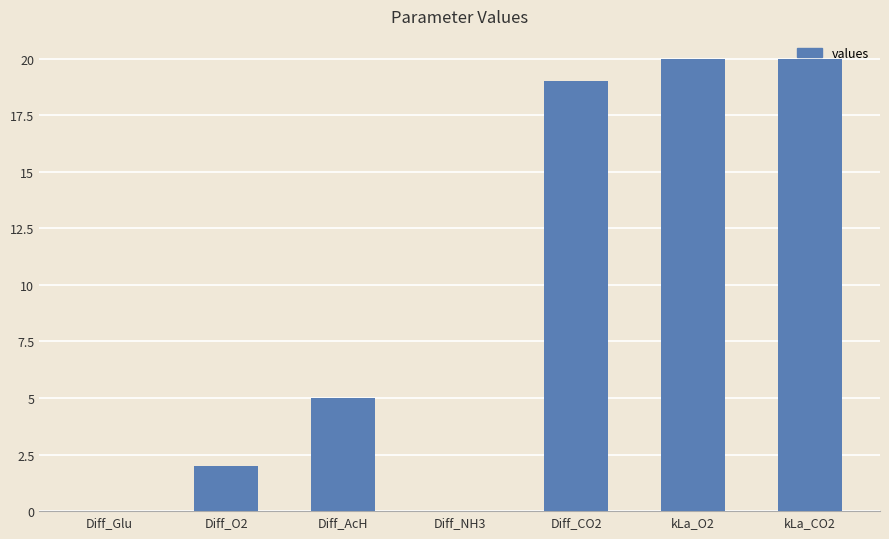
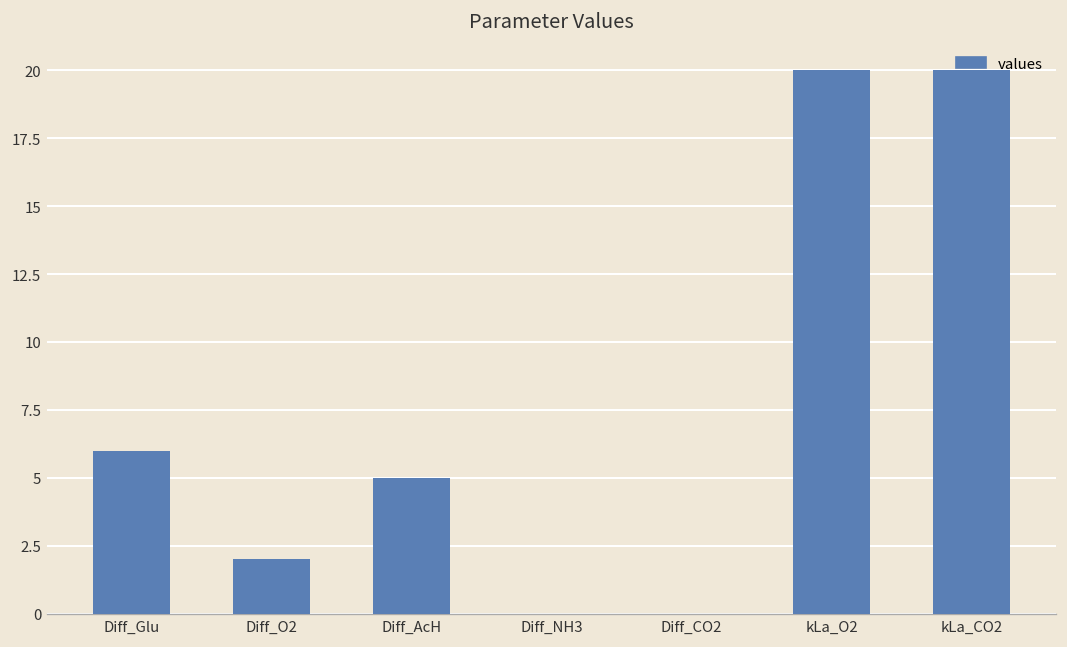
  {
-   "Diff_Glu": 0,
+   "Diff_Glu": 6,
    "Diff_O2": 2,
    "Diff_AcH": 5,
-   "Diff_CO2": 19,
+   "Diff_CO2": 0,
    "kLa_O2": 20,
    "kLa_CO2": 20
  }
